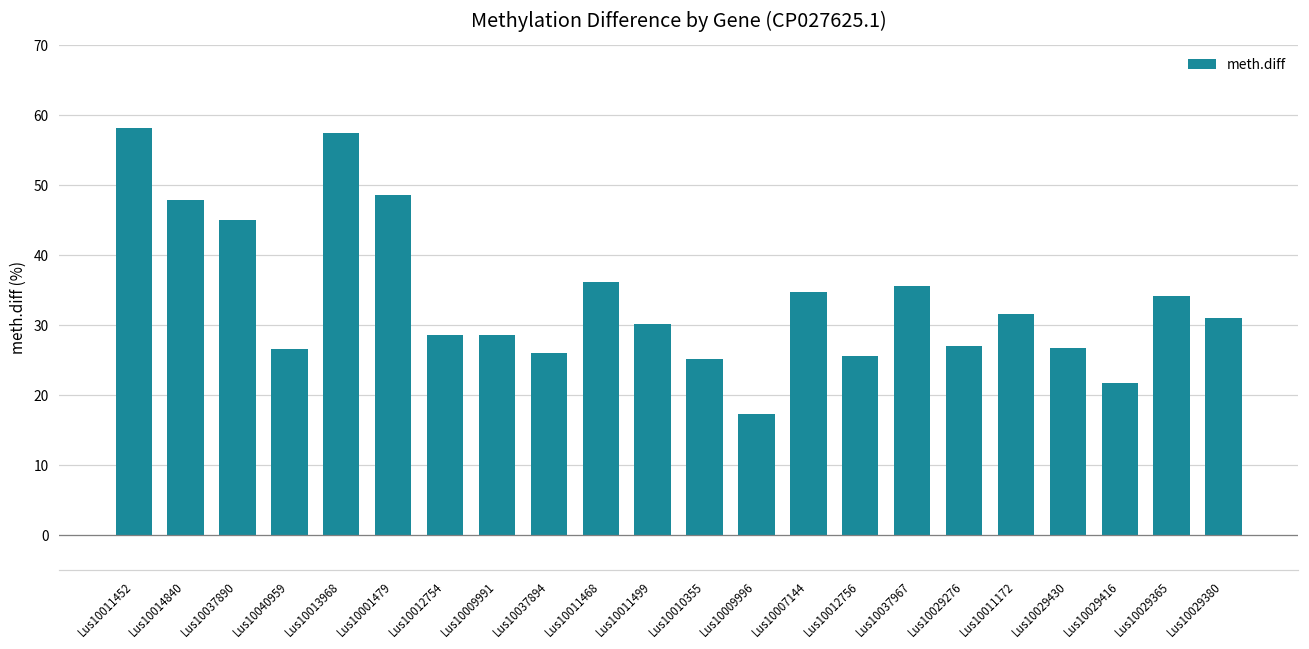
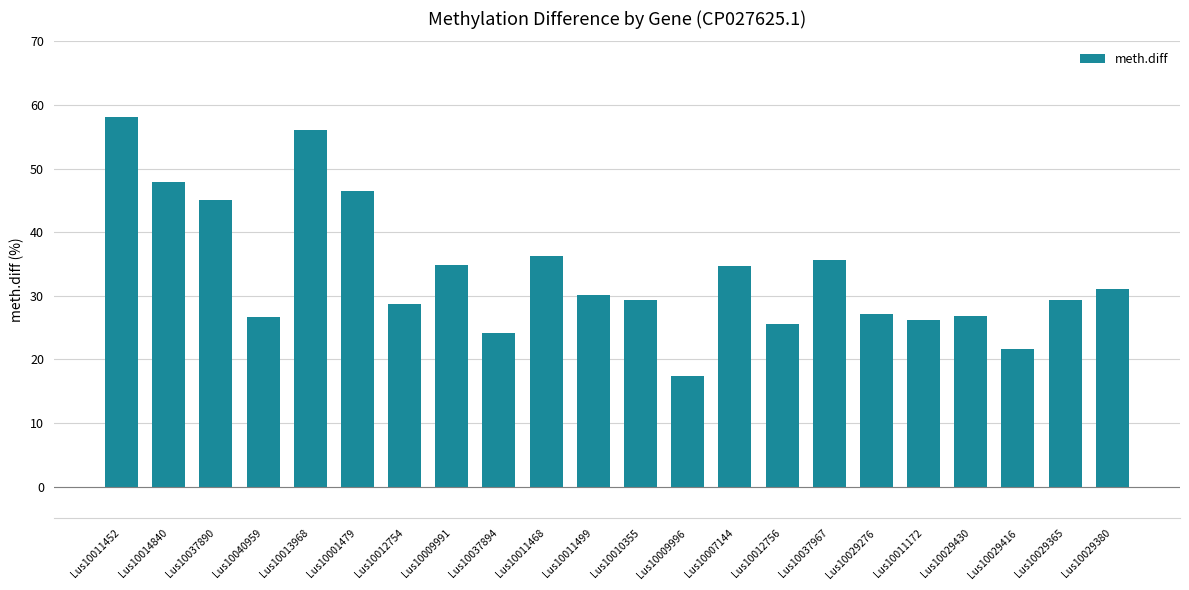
  {
    "Lus10011452": 58,
    "Lus10014840": 48,
    "Lus10037890": 45,
    "Lus10040959": 27,
-   "Lus10013968": 57,
-   "Lus10001479": 49,
+   "Lus10013968": 56,
+   "Lus10001479": 46,
    "Lus10012754": 29,
-   "Lus10009991": 29,
-   "Lus10037894": 26,
+   "Lus10009991": 35,
+   "Lus10037894": 24,
    "Lus10011468": 36,
    "Lus10011499": 30,
-   "Lus10010355": 25,
+   "Lus10010355": 29,
    "Lus10009996": 17,
    "Lus10007144": 35,
    "Lus10012756": 26,
    "Lus10037967": 36,
    "Lus10029276": 27,
-   "Lus10011172": 32,
+   "Lus10011172": 26,
    "Lus10029430": 27,
    "Lus10029416": 22,
-   "Lus10029365": 34,
+   "Lus10029365": 29,
    "Lus10029380": 31
  }
